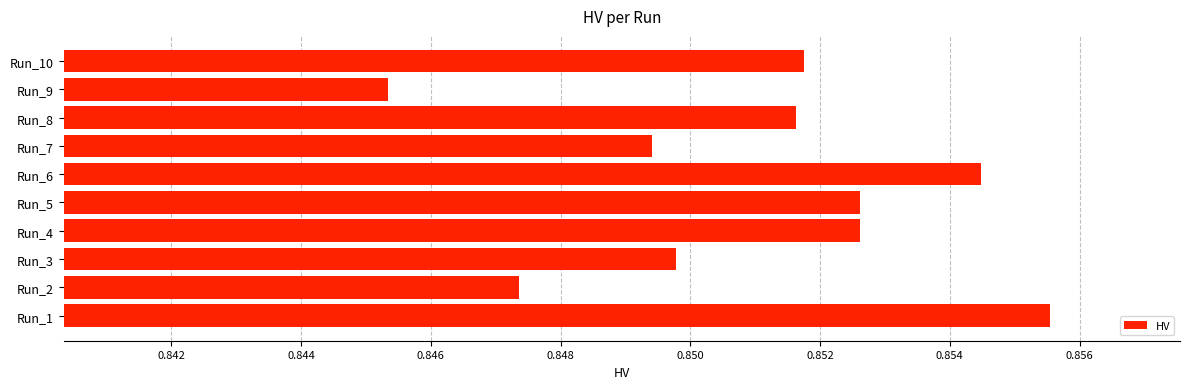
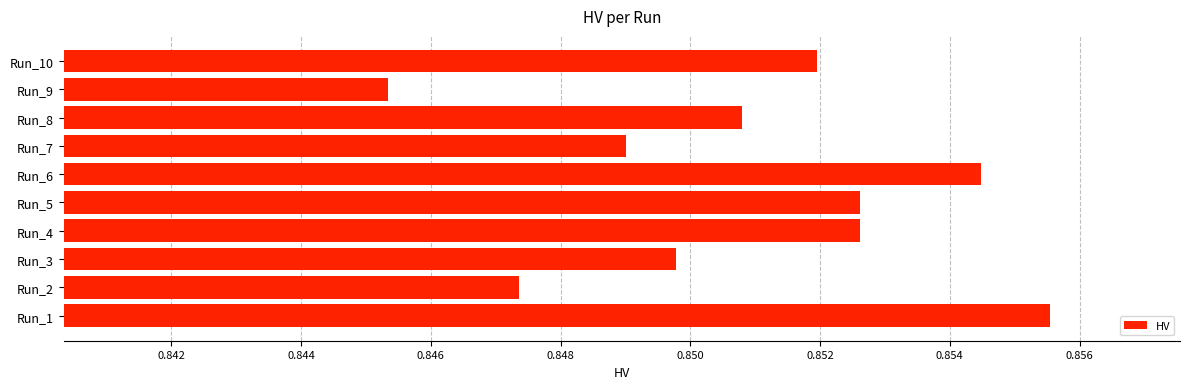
  {
-   "Run_10": 0.8518,
+   "Run_10": 0.8520,
    "Run_9": 0.8453,
-   "Run_8": 0.8516,
-   "Run_7": 0.8494,
+   "Run_8": 0.8508,
+   "Run_7": 0.8490,
    "Run_6": 0.8545,
    "Run_5": 0.8526,
    "Run_4": 0.8526,
    "Run_3": 0.8498,
    "Run_2": 0.8474,
    "Run_1": 0.8555
  }
